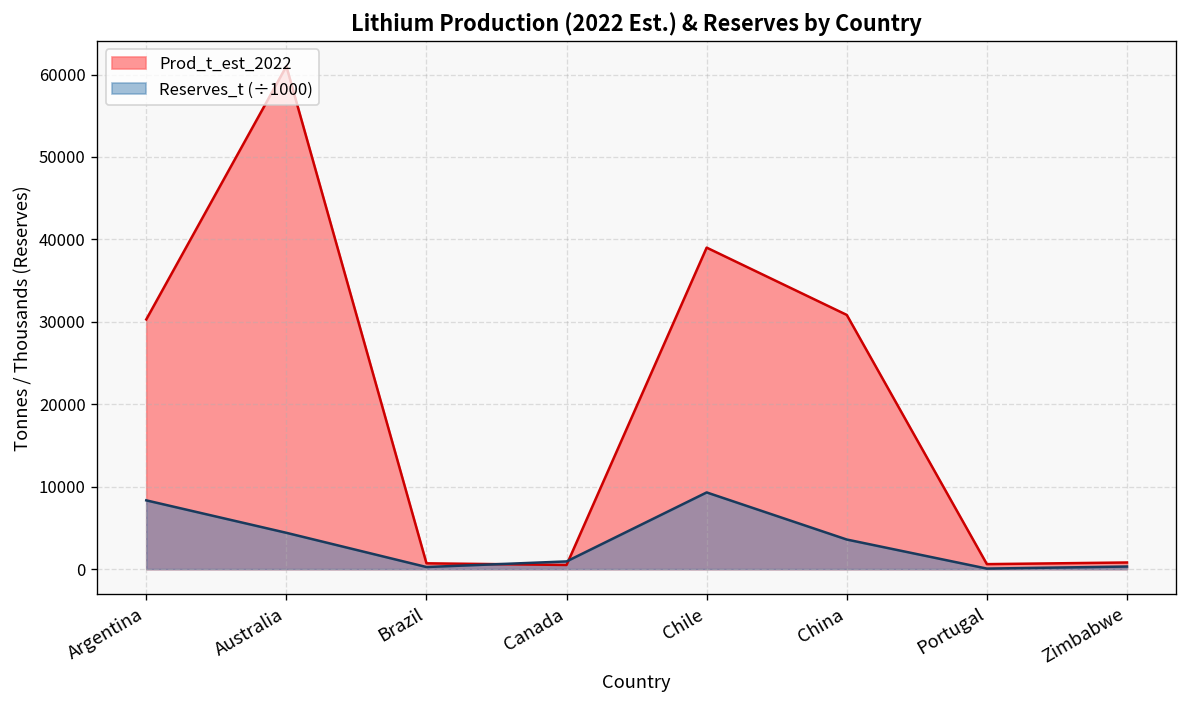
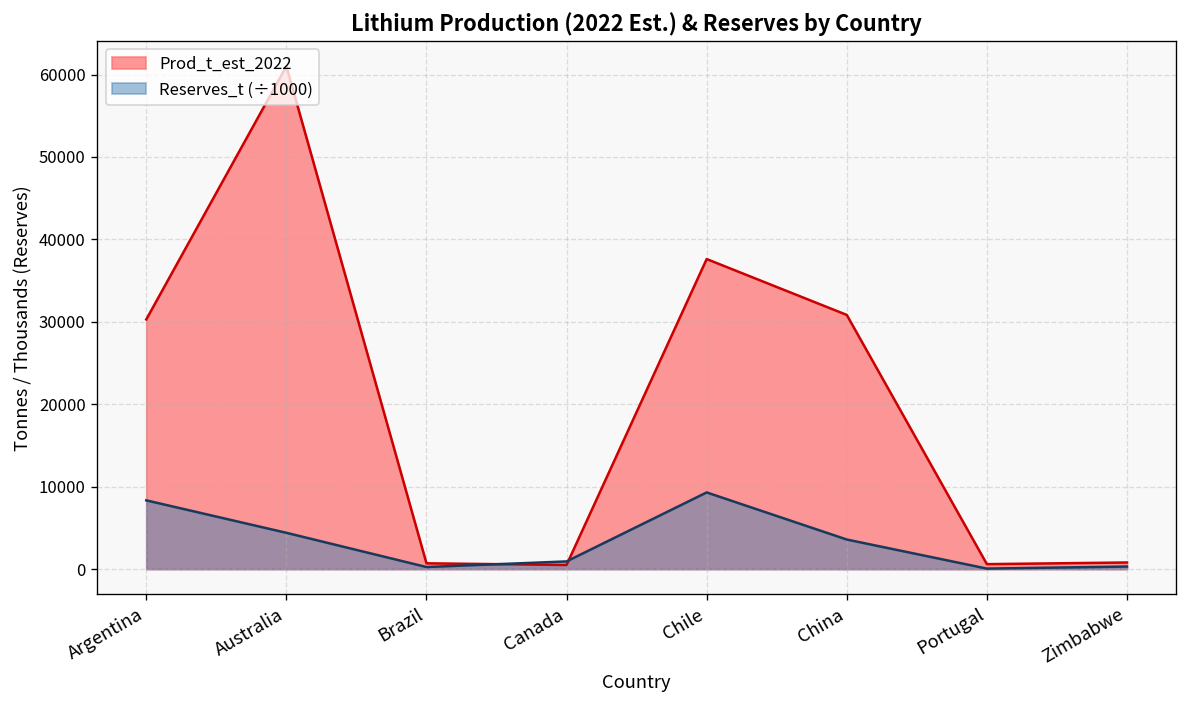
  {
    "Prod_t_est_2022": {
      "Argentina": 30000,
      "Brazil": 1000,
      "Canada": 1000,
-     "Chile": 39000,
+     "Chile": 38000,
      "China": 31000,
      "Portugal": 1000,
      "Zimbabwe": 1000
    },
    "Reserves_t (÷1000)": {
      "Argentina": 8000,
      "Australia": 4000,
      "Brazil": 0,
      "Canada": 1000,
      "Chile": 9000,
      "China": 4000,
      "Portugal": 0,
      "Zimbabwe": 0
    }
  }
